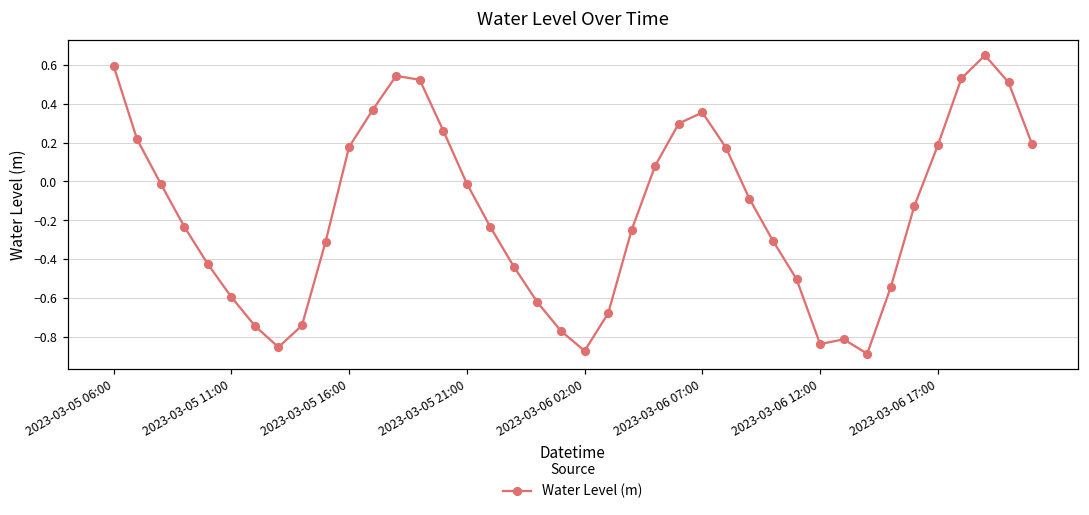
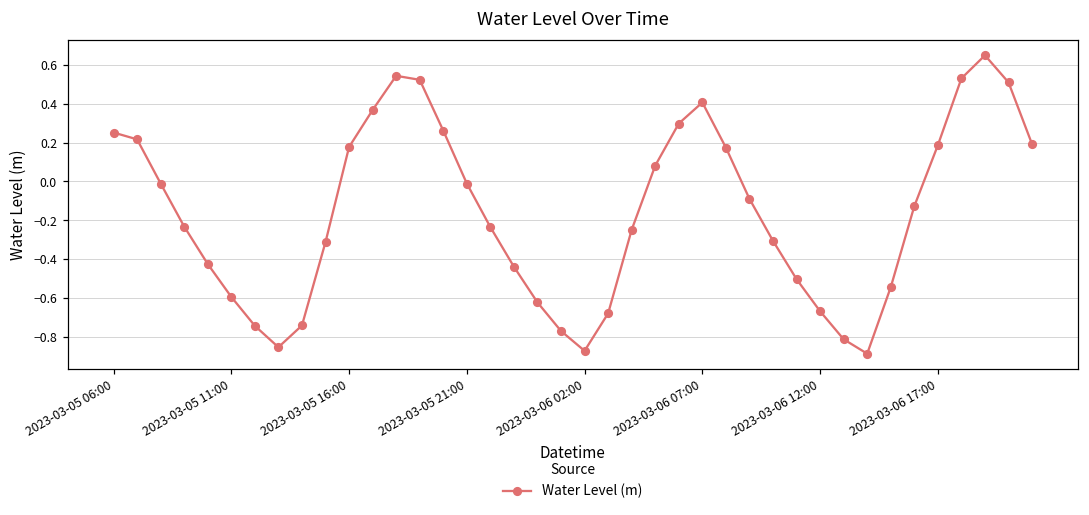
  {
-   "2023-03-05 06:00": 0.60,
+   "2023-03-05 06:00": 0.25,
    "2023-03-05 11:00": -0.59,
    "2023-03-05 16:00": 0.18,
    "2023-03-05 21:00": -0.01,
    "2023-03-06 02:00": -0.87,
-   "2023-03-06 07:00": 0.35,
-   "2023-03-06 12:00": -0.84,
+   "2023-03-06 07:00": 0.41,
+   "2023-03-06 12:00": -0.67,
    "2023-03-06 17:00": 0.19
  }
